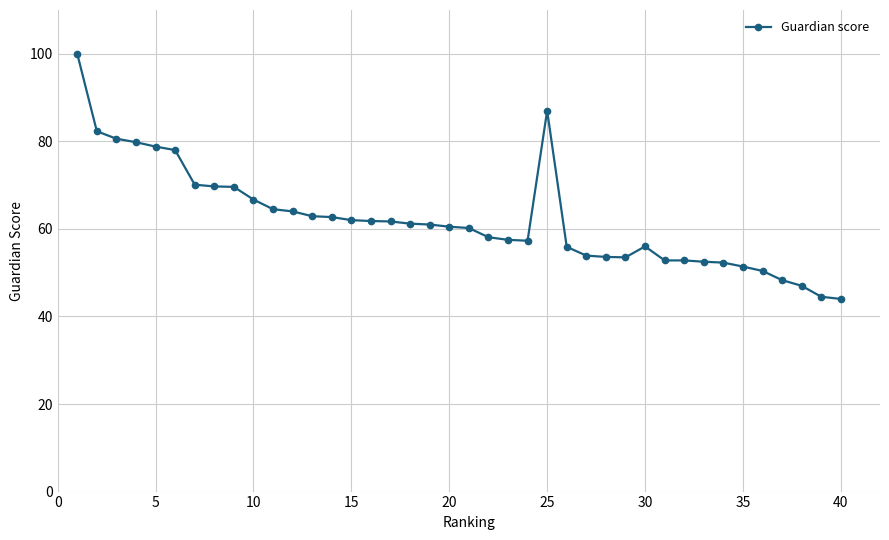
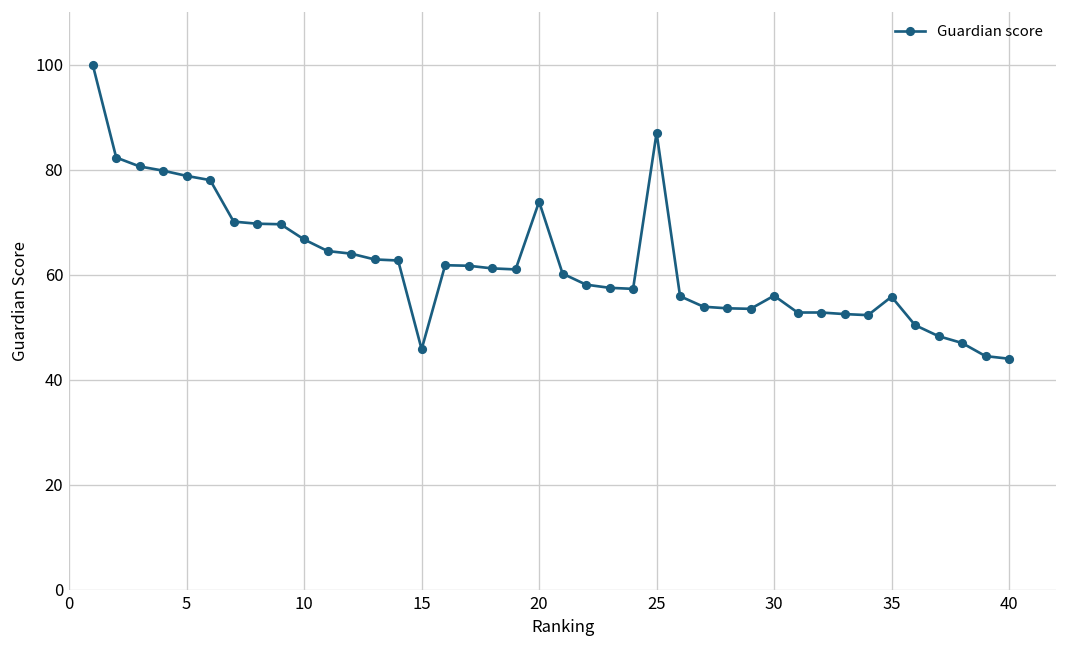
  {
    "5": 79,
    "10": 67,
-   "15": 62,
-   "20": 61,
+   "15": 46,
+   "20": 74,
    "25": 87,
    "30": 56,
-   "35": 51,
+   "35": 56,
    "40": 44
  }
